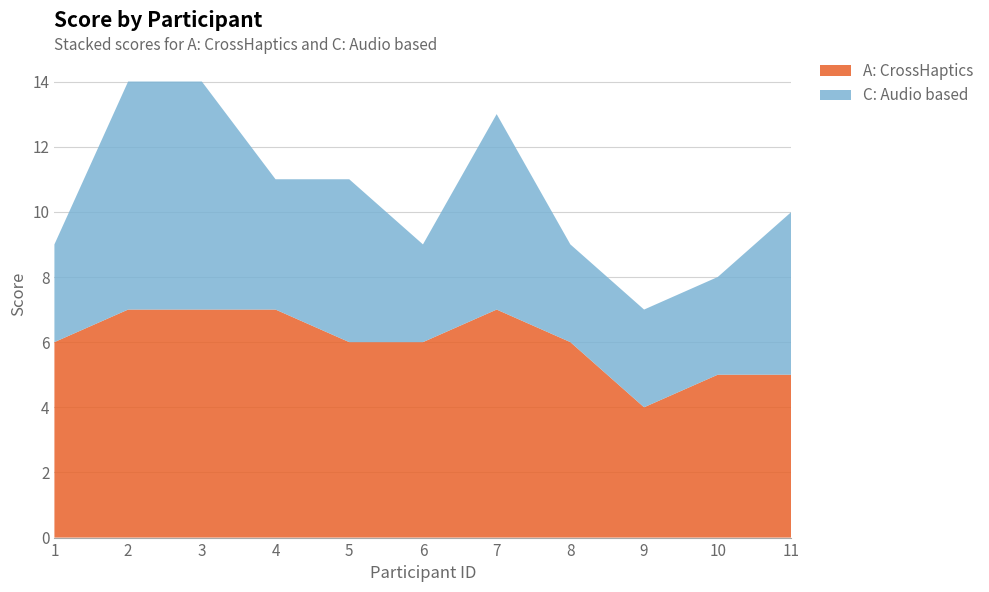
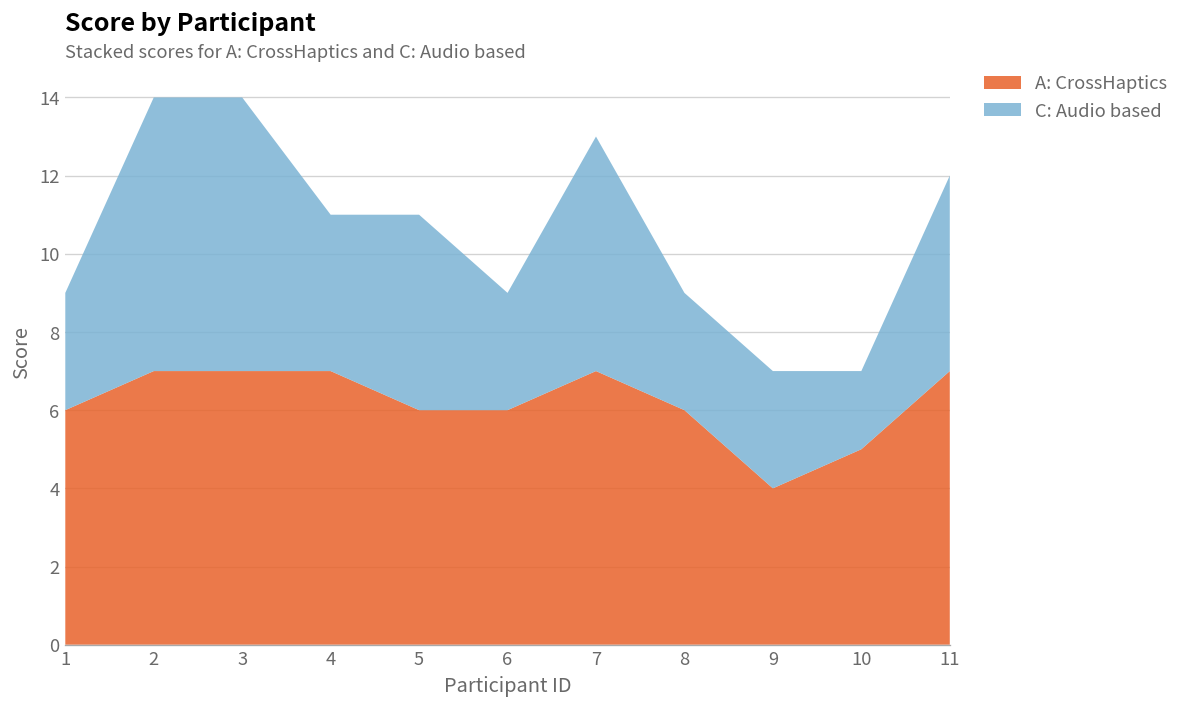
  {
    "A: CrossHaptics": {
      "1": 6,
      "2": 7,
      "3": 7,
      "4": 7,
      "5": 6,
      "6": 6,
      "7": 7,
      "8": 6,
      "9": 4,
      "10": 5,
-     "11": 5
+     "11": 7
    },
    "C: Audio based": {
      "1": 3,
      "2": 7,
      "3": 7,
      "4": 4,
      "5": 5,
      "6": 3,
      "7": 6,
      "8": 3,
      "9": 3,
-     "10": 3,
+     "10": 2,
      "11": 5
    }
  }
